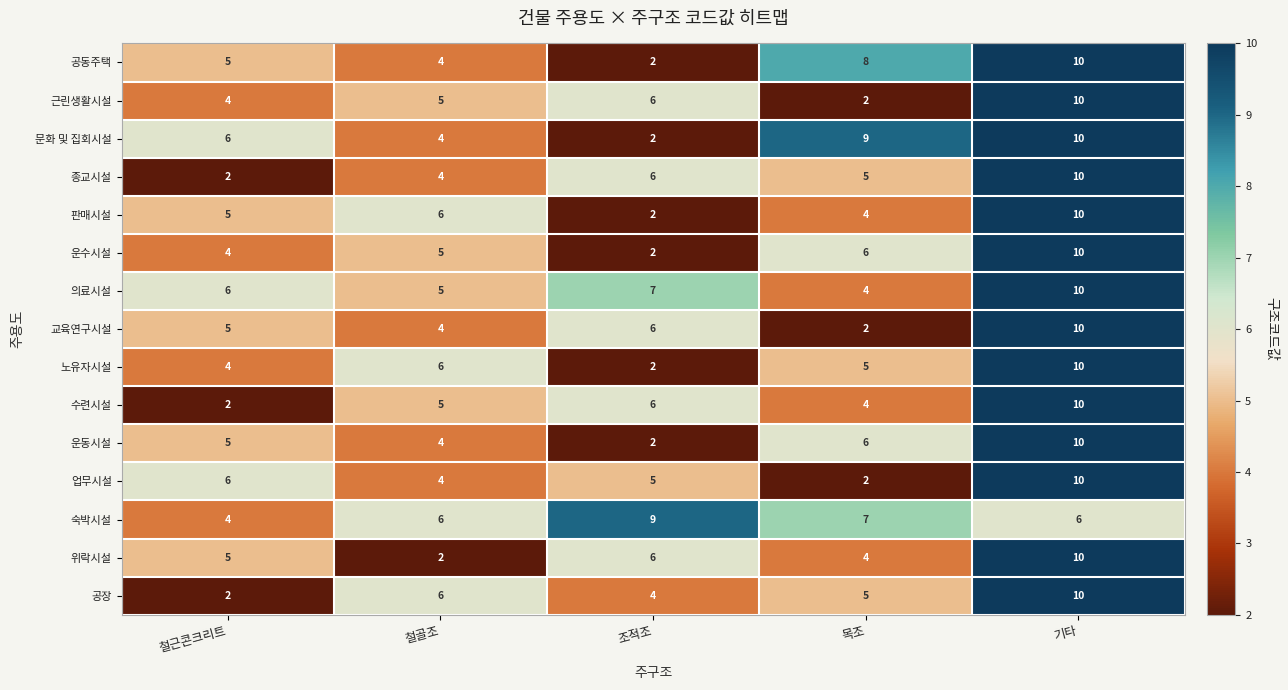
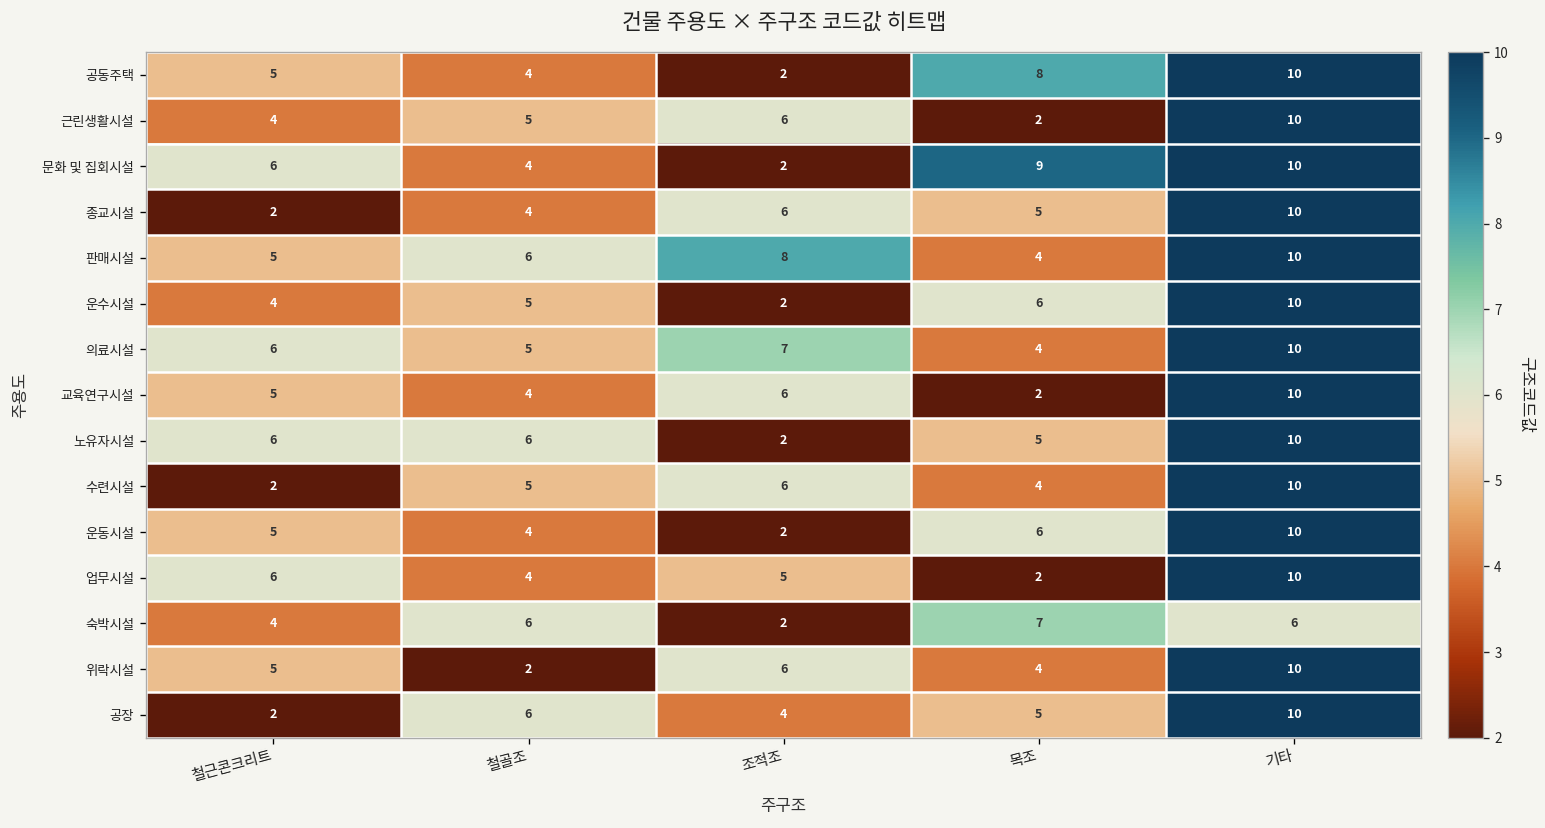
  {
    "공동주택": {
      "철근콘크리트": 5,
      "철골조": 4,
      "조적조": 2,
      "목조": 8,
      "기타": 10
    },
    "근린생활시설": {
      "철근콘크리트": 4,
      "철골조": 5,
      "조적조": 6,
      "목조": 2,
      "기타": 10
    },
    "문화 및 집회시설": {
      "철근콘크리트": 6,
      "철골조": 4,
      "조적조": 2,
      "목조": 9,
      "기타": 10
    },
    "종교시설": {
      "철근콘크리트": 2,
      "철골조": 4,
      "조적조": 6,
      "목조": 5,
      "기타": 10
    },
    "판매시설": {
      "철근콘크리트": 5,
      "철골조": 6,
-     "조적조": 2,
+     "조적조": 8,
      "목조": 4,
      "기타": 10
    },
    "운수시설": {
      "철근콘크리트": 4,
      "철골조": 5,
      "조적조": 2,
      "목조": 6,
      "기타": 10
    },
    "의료시설": {
      "철근콘크리트": 6,
      "철골조": 5,
      "조적조": 7,
      "목조": 4,
      "기타": 10
    },
    "교육연구시설": {
      "철근콘크리트": 5,
      "철골조": 4,
      "조적조": 6,
      "목조": 2,
      "기타": 10
    },
    "노유자시설": {
-     "철근콘크리트": 4,
+     "철근콘크리트": 6,
      "철골조": 6,
      "조적조": 2,
      "목조": 5,
      "기타": 10
    },
    "수련시설": {
      "철근콘크리트": 2,
      "철골조": 5,
      "조적조": 6,
      "목조": 4,
      "기타": 10
    },
    "운동시설": {
      "철근콘크리트": 5,
      "철골조": 4,
      "조적조": 2,
      "목조": 6,
      "기타": 10
    },
    "업무시설": {
      "철근콘크리트": 6,
      "철골조": 4,
      "조적조": 5,
      "목조": 2,
      "기타": 10
    },
    "숙박시설": {
      "철근콘크리트": 4,
      "철골조": 6,
-     "조적조": 9,
+     "조적조": 2,
      "목조": 7,
      "기타": 6
    },
    "위락시설": {
      "철근콘크리트": 5,
      "철골조": 2,
      "조적조": 6,
      "목조": 4,
      "기타": 10
    },
    "공장": {
      "철근콘크리트": 2,
      "철골조": 6,
      "조적조": 4,
      "목조": 5,
      "기타": 10
    }
  }
